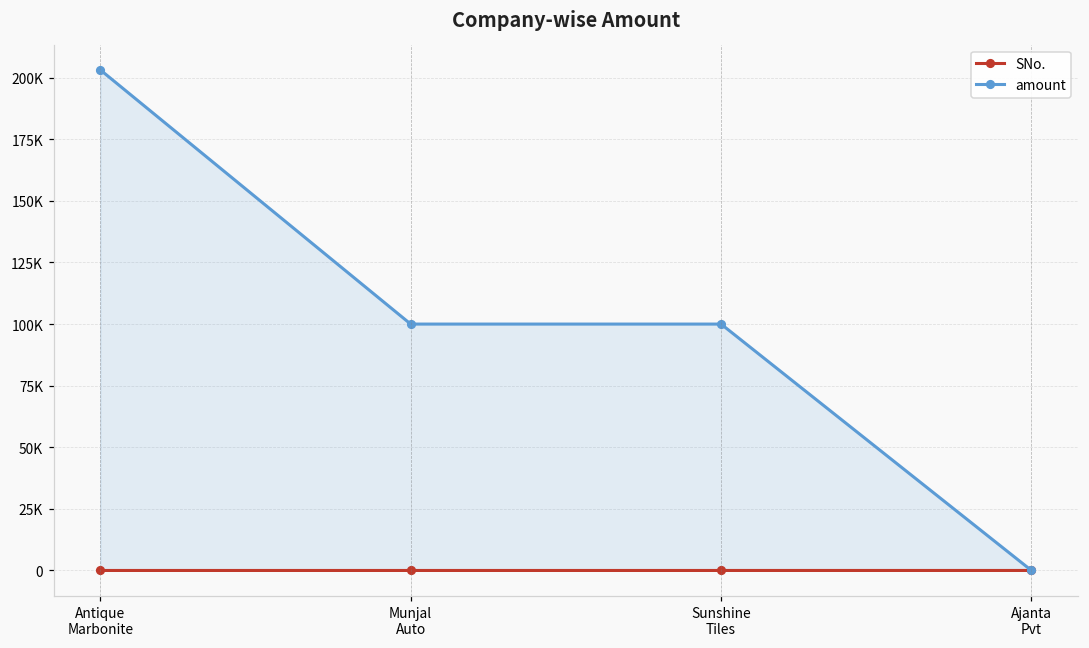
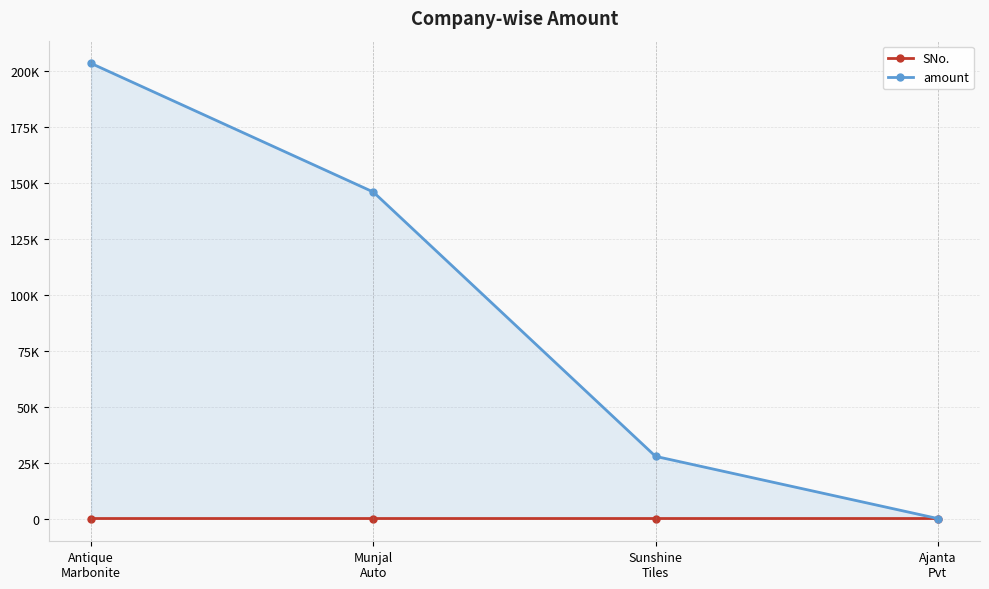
  {
    "SNo.": {
      "Antique Marbonite": 0,
      "Munjal Auto": 0,
      "Sunshine Tiles": 0
    },
    "amount": {
      "Antique Marbonite": 203000,
-     "Munjal Auto": 100000,
-     "Sunshine Tiles": 100000
+     "Munjal Auto": 146000,
+     "Sunshine Tiles": 28000
    }
  }
